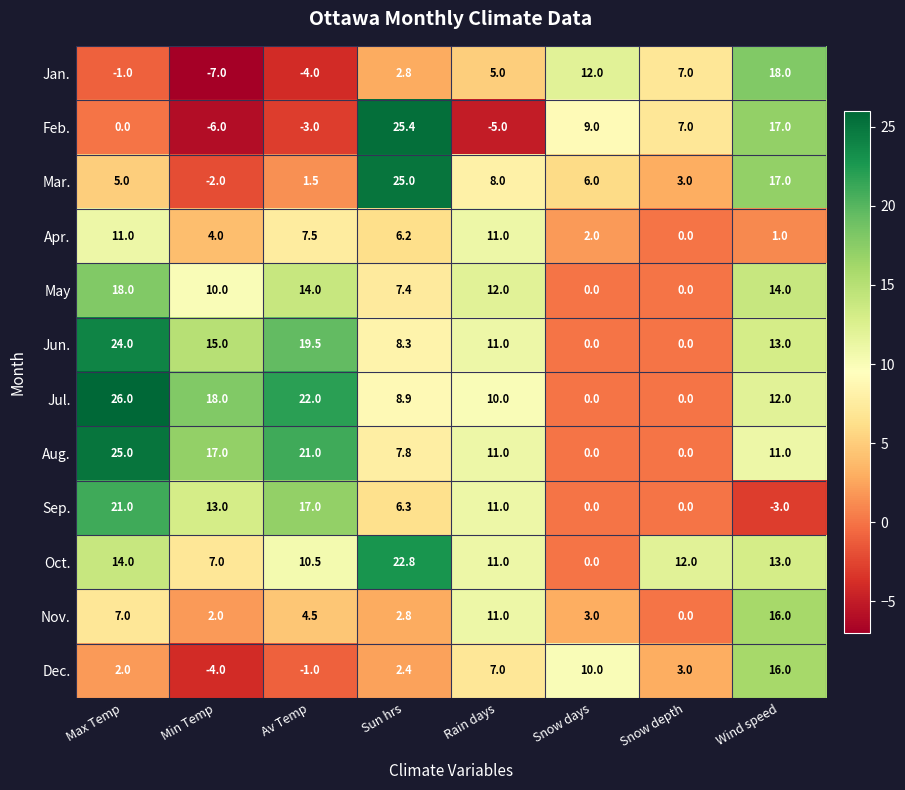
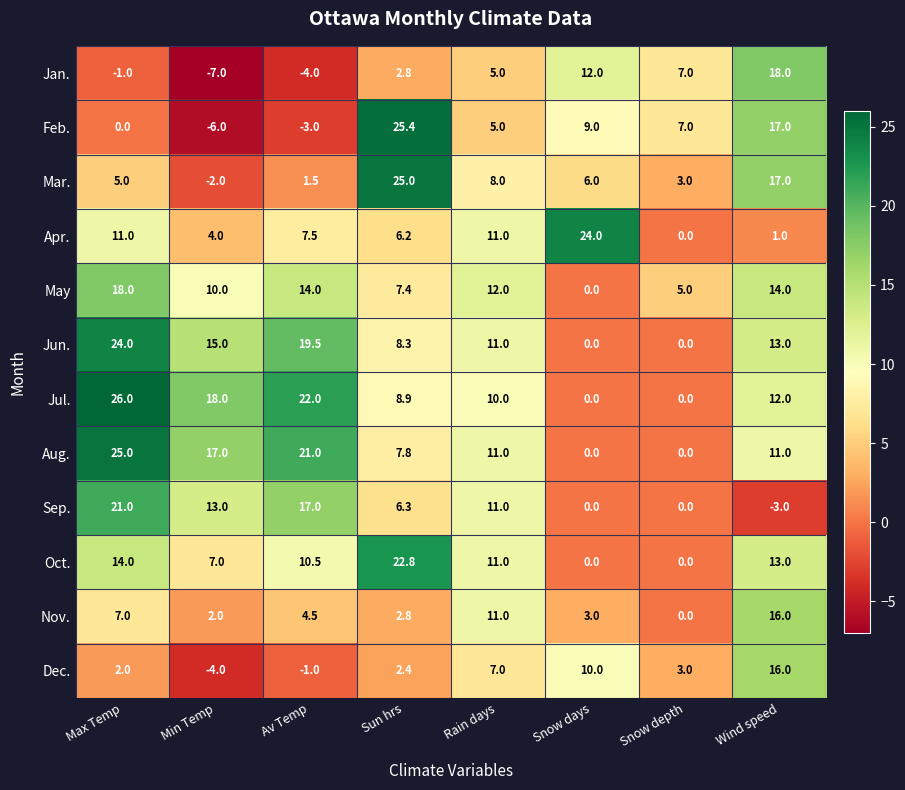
  {
    "Jan.": {
      "Max Temp": -1.0,
      "Min Temp": -7.0,
      "Av Temp": -4.0,
      "Sun hrs": 2.8,
      "Rain days": 5.0,
      "Snow days": 12.0,
      "Snow depth": 7.0,
      "Wind speed": 18.0
    },
    "Feb.": {
      "Max Temp": 0.0,
      "Min Temp": -6.0,
      "Av Temp": -3.0,
      "Sun hrs": 25.4,
-     "Rain days": -5.0,
+     "Rain days": 5.0,
      "Snow days": 9.0,
      "Snow depth": 7.0,
      "Wind speed": 17.0
    },
    "Mar.": {
      "Max Temp": 5.0,
      "Min Temp": -2.0,
      "Av Temp": 1.5,
      "Sun hrs": 25.0,
      "Rain days": 8.0,
      "Snow days": 6.0,
      "Snow depth": 3.0,
      "Wind speed": 17.0
    },
    "Apr.": {
      "Max Temp": 11.0,
      "Min Temp": 4.0,
      "Av Temp": 7.5,
      "Sun hrs": 6.2,
      "Rain days": 11.0,
-     "Snow days": 2.0,
+     "Snow days": 24.0,
      "Snow depth": 0.0,
      "Wind speed": 1.0
    },
    "May": {
      "Max Temp": 18.0,
      "Min Temp": 10.0,
      "Av Temp": 14.0,
      "Sun hrs": 7.4,
      "Rain days": 12.0,
      "Snow days": 0.0,
-     "Snow depth": 0.0,
+     "Snow depth": 5.0,
      "Wind speed": 14.0
    },
    "Jun.": {
      "Max Temp": 24.0,
      "Min Temp": 15.0,
      "Av Temp": 19.5,
      "Sun hrs": 8.3,
      "Rain days": 11.0,
      "Snow days": 0.0,
      "Snow depth": 0.0,
      "Wind speed": 13.0
    },
    "Jul.": {
      "Max Temp": 26.0,
      "Min Temp": 18.0,
      "Av Temp": 22.0,
      "Sun hrs": 8.9,
      "Rain days": 10.0,
      "Snow days": 0.0,
      "Snow depth": 0.0,
      "Wind speed": 12.0
    },
    "Aug.": {
      "Max Temp": 25.0,
      "Min Temp": 17.0,
      "Av Temp": 21.0,
      "Sun hrs": 7.8,
      "Rain days": 11.0,
      "Snow days": 0.0,
      "Snow depth": 0.0,
      "Wind speed": 11.0
    },
    "Sep.": {
      "Max Temp": 21.0,
      "Min Temp": 13.0,
      "Av Temp": 17.0,
      "Sun hrs": 6.3,
      "Rain days": 11.0,
      "Snow days": 0.0,
      "Snow depth": 0.0,
      "Wind speed": -3.0
    },
    "Oct.": {
      "Max Temp": 14.0,
      "Min Temp": 7.0,
      "Av Temp": 10.5,
      "Sun hrs": 22.8,
      "Rain days": 11.0,
      "Snow days": 0.0,
-     "Snow depth": 12.0,
+     "Snow depth": 0.0,
      "Wind speed": 13.0
    },
    "Nov.": {
      "Max Temp": 7.0,
      "Min Temp": 2.0,
      "Av Temp": 4.5,
      "Sun hrs": 2.8,
      "Rain days": 11.0,
      "Snow days": 3.0,
      "Snow depth": 0.0,
      "Wind speed": 16.0
    },
    "Dec.": {
      "Max Temp": 2.0,
      "Min Temp": -4.0,
      "Av Temp": -1.0,
      "Sun hrs": 2.4,
      "Rain days": 7.0,
      "Snow days": 10.0,
      "Snow depth": 3.0,
      "Wind speed": 16.0
    }
  }
